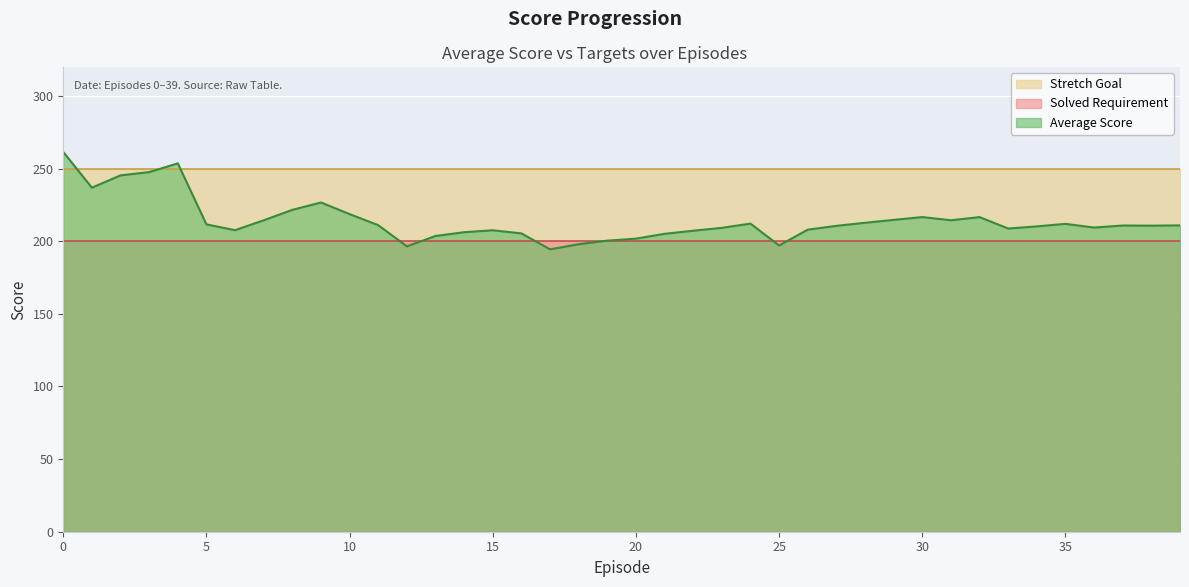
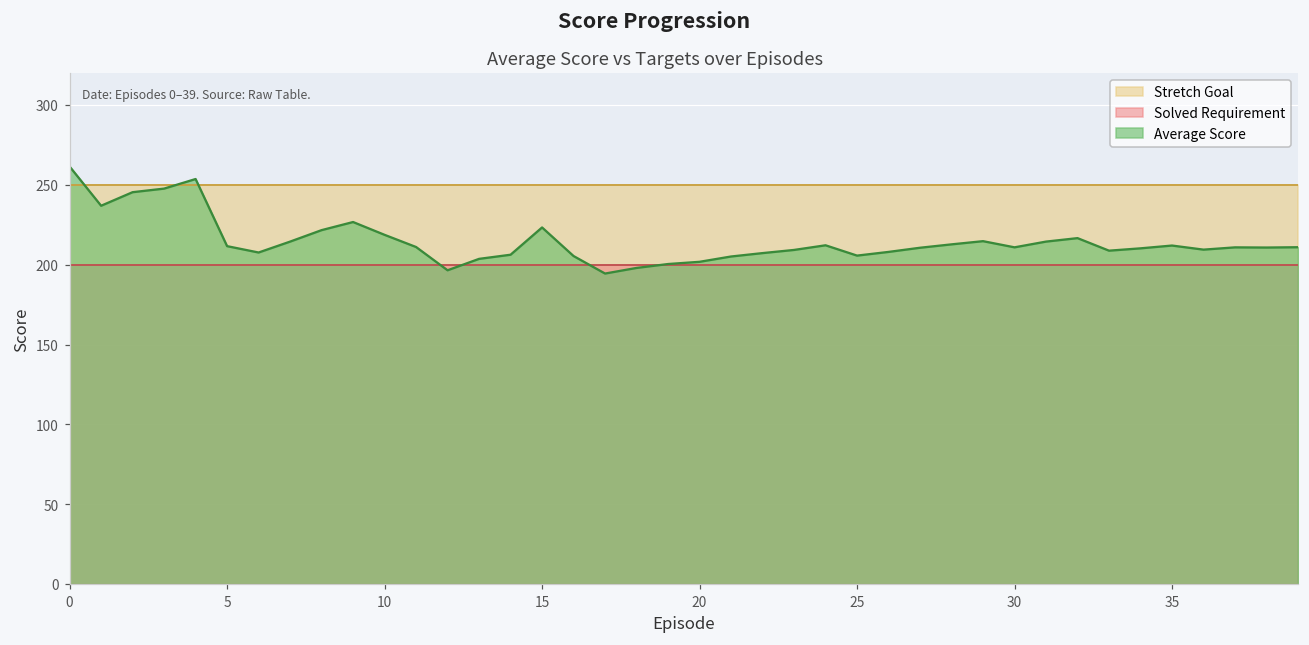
  {
    "Stretch Goal": {
      "0": 250,
      "5": 250,
      "10": 250,
      "15": 250,
      "20": 250,
      "25": 250,
      "30": 250,
      "35": 250
    },
    "Solved Requirement": {
      "0": 200,
      "5": 200,
      "10": 200,
      "15": 200,
      "20": 200,
      "25": 200,
      "30": 200,
      "35": 200
    },
    "Average Score": {
      "0": 261,
      "5": 212,
      "10": 219,
-     "15": 208,
+     "15": 223,
      "20": 202,
-     "25": 197,
-     "30": 217,
+     "25": 206,
+     "30": 211,
      "35": 212
    }
  }
